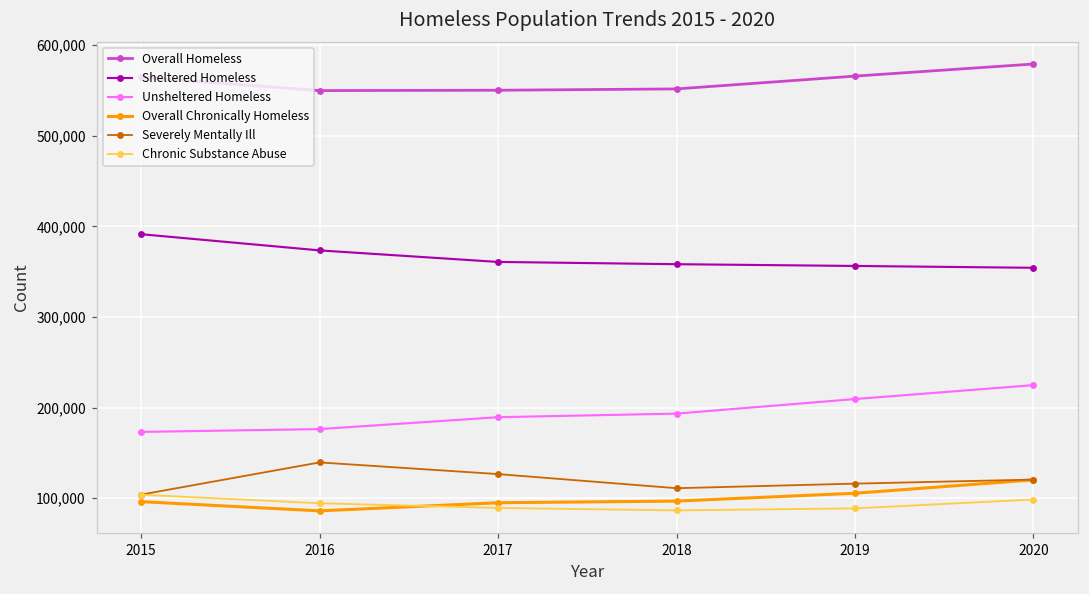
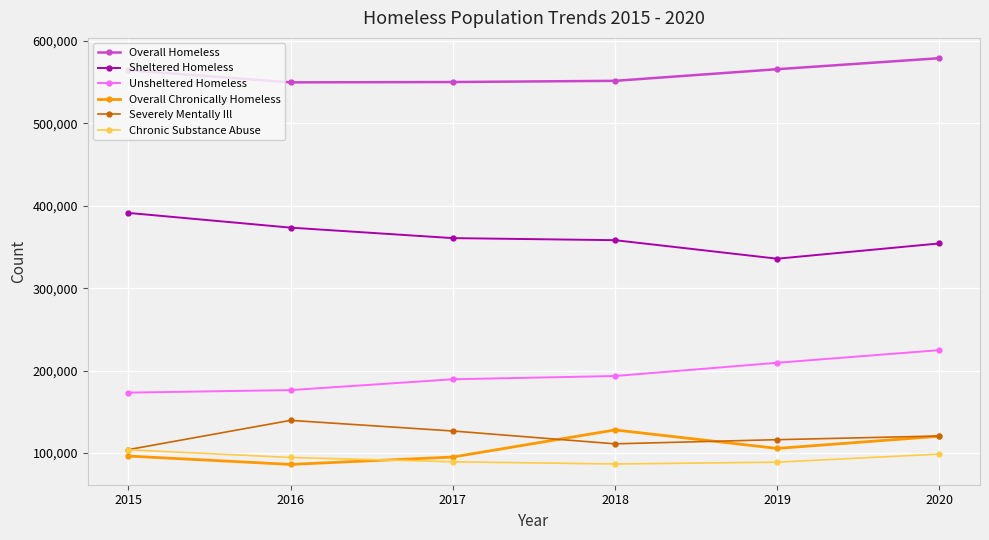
  {
    "Overall Homeless": {
      "2016": "550,000",
      "2017": "550,000",
      "2018": "550,000",
      "2019": "570,000",
      "2020": "580,000"
    },
    "Sheltered Homeless": {
      "2015": "390,000",
      "2016": "370,000",
      "2017": "360,000",
      "2018": "360,000",
-     "2019": "360,000",
+     "2019": "340,000",
      "2020": "350,000"
    },
    "Unsheltered Homeless": {
      "2015": "170,000",
      "2016": "180,000",
      "2017": "190,000",
      "2018": "190,000",
      "2019": "210,000",
      "2020": "220,000"
    },
    "Overall Chronically Homeless": {
      "2015": "100,000",
      "2016": "90,000",
      "2017": "100,000",
-     "2018": "100,000",
+     "2018": "130,000",
      "2019": "110,000"
    },
    "Severely Mentally Ill": {
      "2016": "140,000",
      "2017": "130,000",
      "2018": "110,000",
      "2019": "120,000"
    },
    "Chronic Substance Abuse": {
      "2016": "90,000",
      "2017": "90,000",
      "2018": "90,000",
      "2019": "90,000",
      "2020": "100,000"
    }
  }
